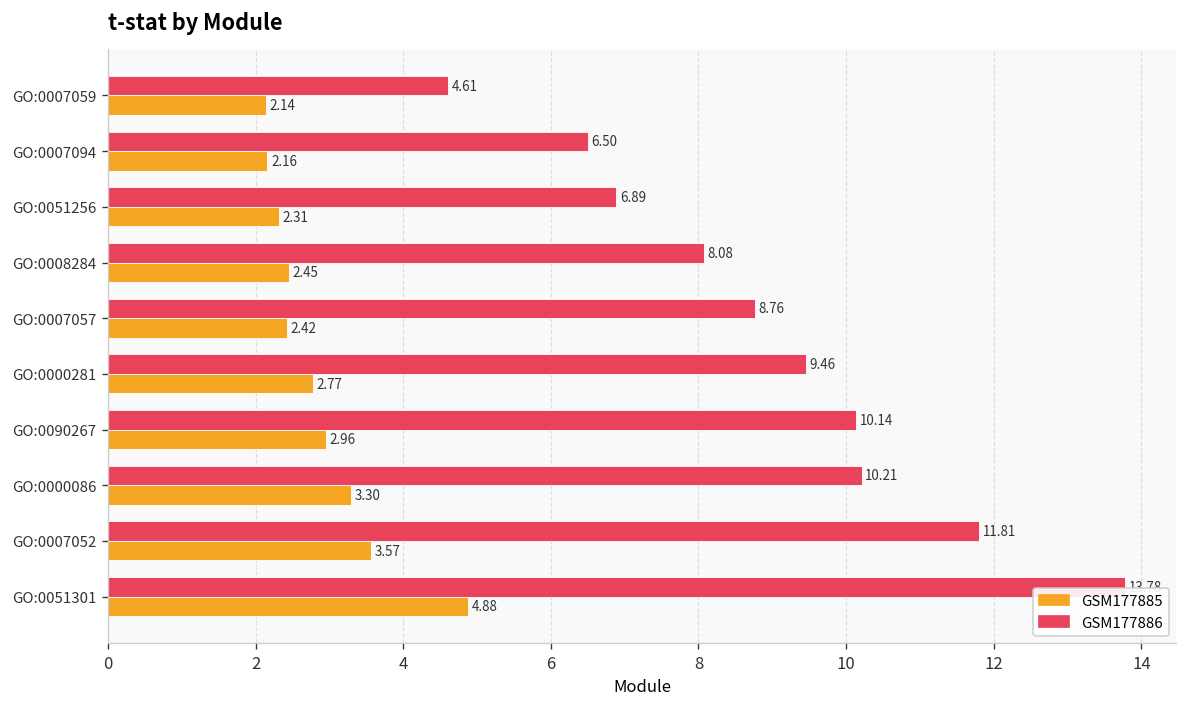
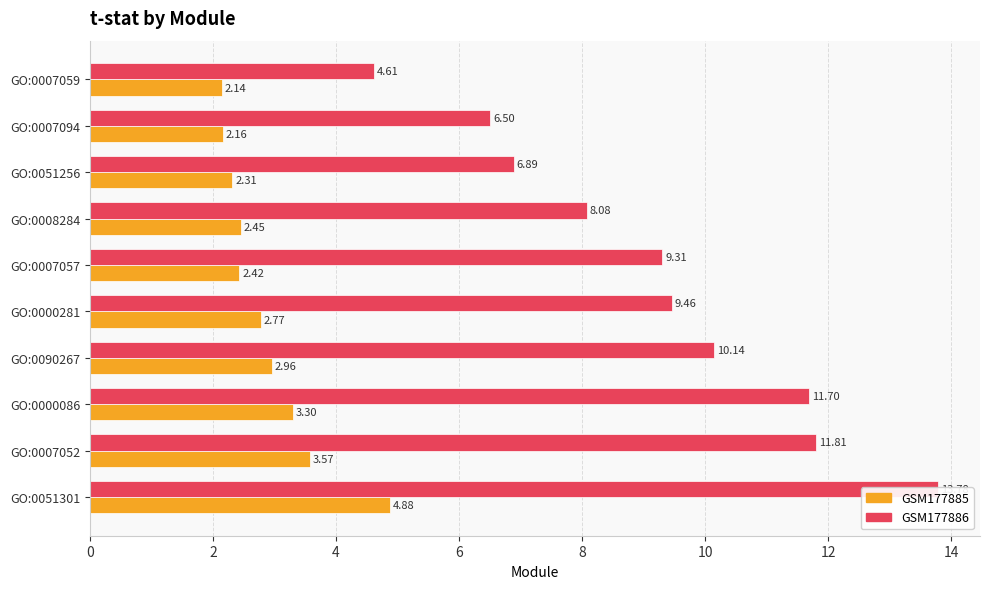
  {
    "GSM177885": {
      "GO:0007059": 2.14,
      "GO:0007094": 2.16,
      "GO:0051256": 2.31,
      "GO:0008284": 2.45,
      "GO:0007057": 2.42,
      "GO:0000281": 2.77,
      "GO:0090267": 2.96,
      "GO:0000086": 3.30,
      "GO:0007052": 3.57,
      "GO:0051301": 4.88
    },
    "GSM177886": {
      "GO:0007059": 4.61,
      "GO:0007094": 6.50,
      "GO:0051256": 6.89,
      "GO:0008284": 8.08,
-     "GO:0007057": 8.76,
+     "GO:0007057": 9.31,
      "GO:0000281": 9.46,
      "GO:0090267": 10.14,
-     "GO:0000086": 10.21,
+     "GO:0000086": 11.70,
      "GO:0007052": 11.81
    }
  }
